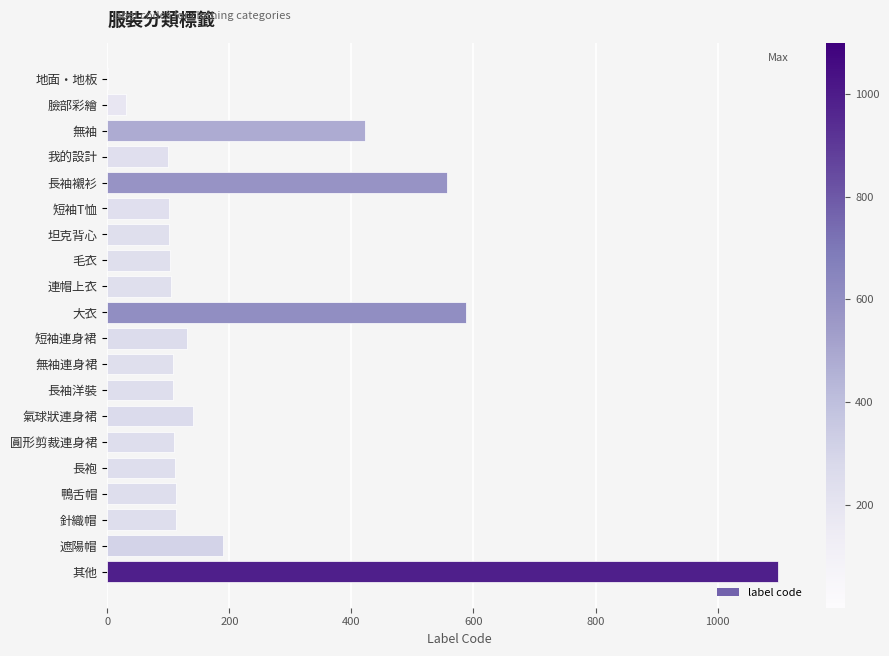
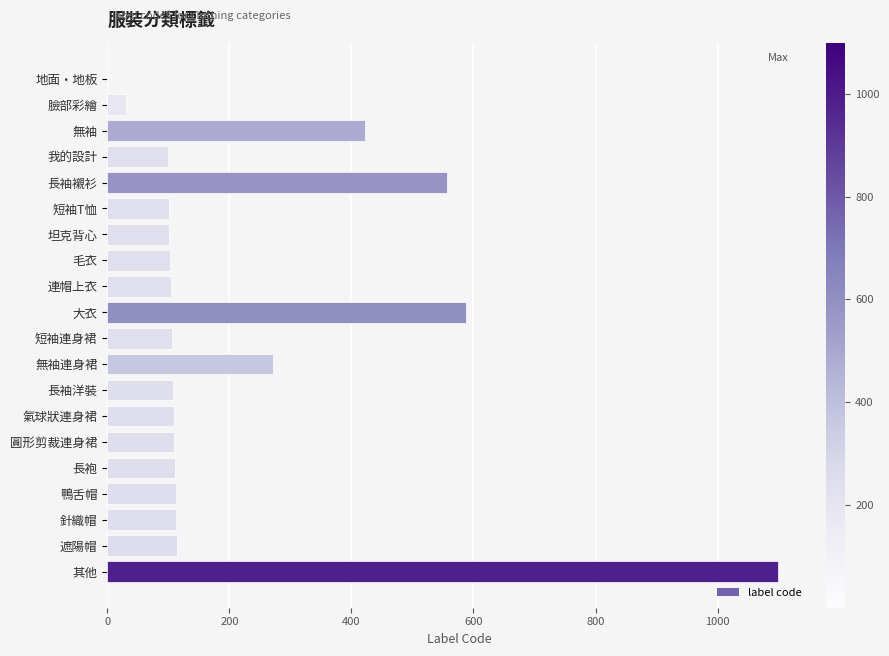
  {
    "臉部彩繪": 30,
    "無袖": 420,
    "我的設計": 100,
    "長袖襯衫": 560,
    "短袖T恤": 100,
    "坦克背心": 100,
    "毛衣": 100,
    "連帽上衣": 100,
    "大衣": 590,
-   "短袖連身裙": 130,
-   "無袖連身裙": 110,
+   "短袖連身裙": 110,
+   "無袖連身裙": 270,
    "長袖洋裝": 110,
-   "氣球狀連身裙": 140,
+   "氣球狀連身裙": 110,
    "圓形剪裁連身裙": 110,
    "長袍": 110,
    "鴨舌帽": 110,
    "針織帽": 110,
-   "遮陽帽": 190,
+   "遮陽帽": 110,
    "其他": 1100
  }
